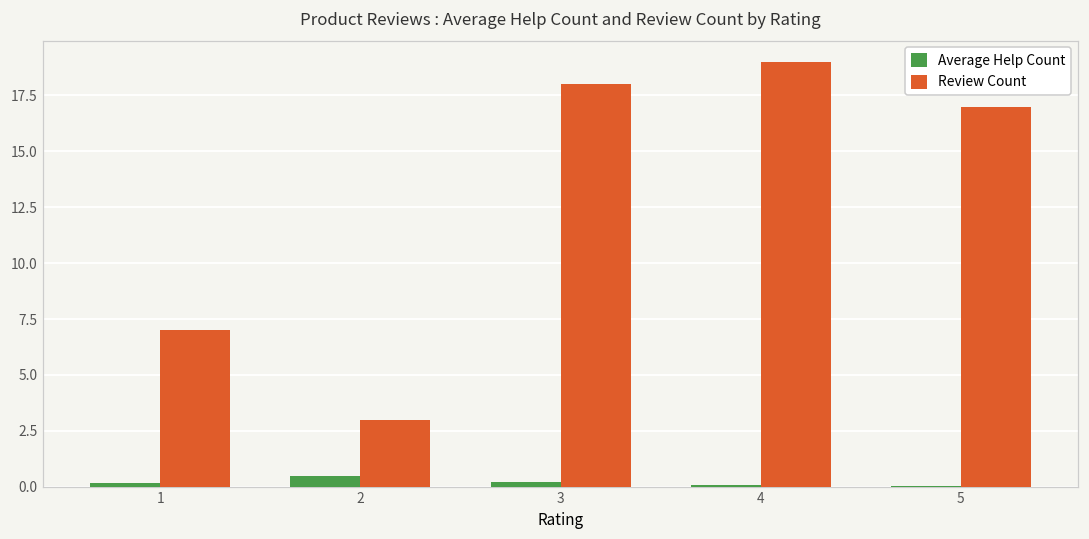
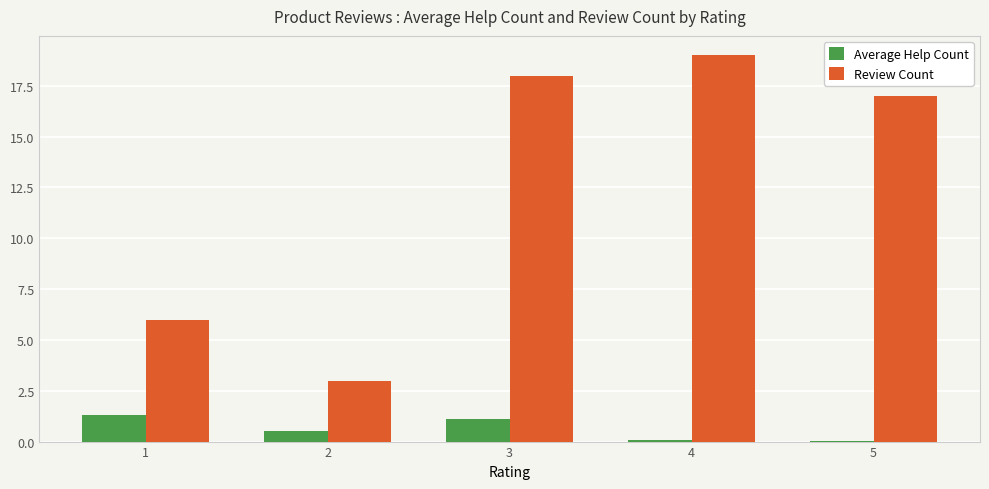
  {
    "Average Help Count": {
-     "1": 0.2,
+     "1": 1.3,
      "2": 0.5,
-     "3": 0.2
+     "3": 1.1
    },
    "Review Count": {
-     "1": 7,
+     "1": 6,
      "2": 3,
      "3": 18,
      "4": 19,
      "5": 17
    }
  }
